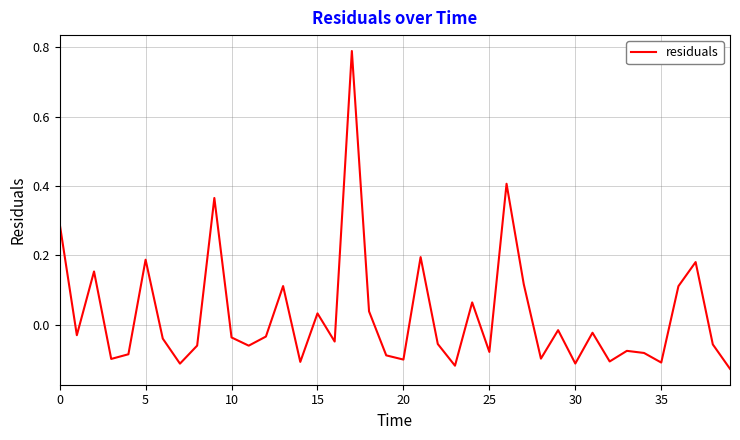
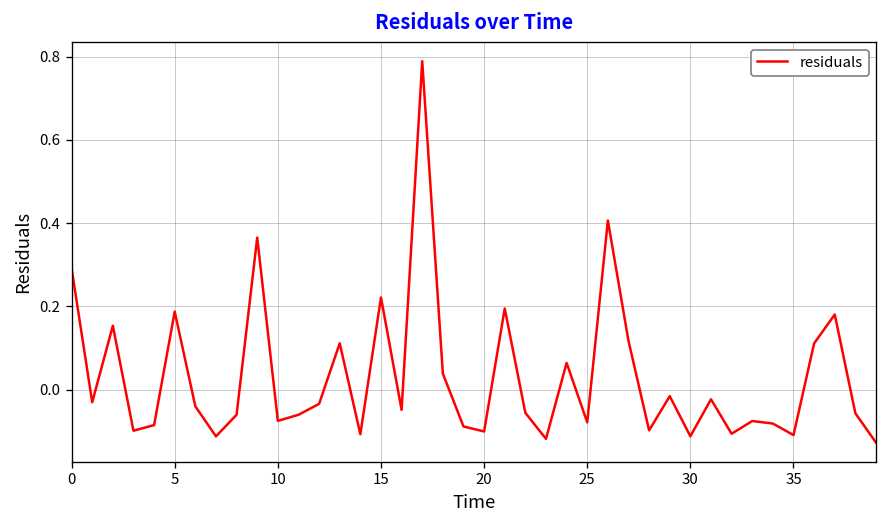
  {
    "0": 0.29,
    "5": 0.19,
-   "10": -0.04,
-   "15": 0.03,
+   "10": -0.07,
+   "15": 0.22,
    "20": -0.10,
    "25": -0.08,
    "30": -0.11,
    "35": -0.11
  }
